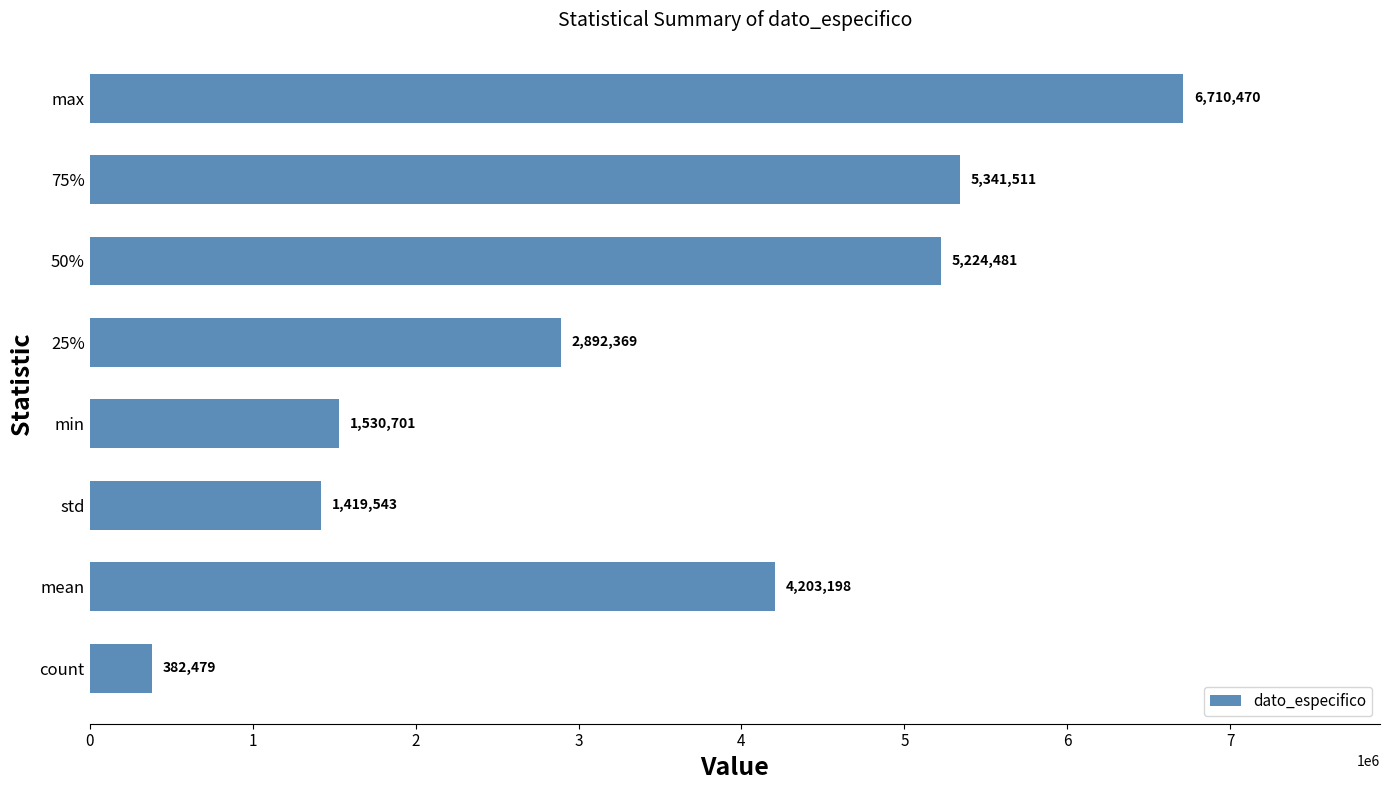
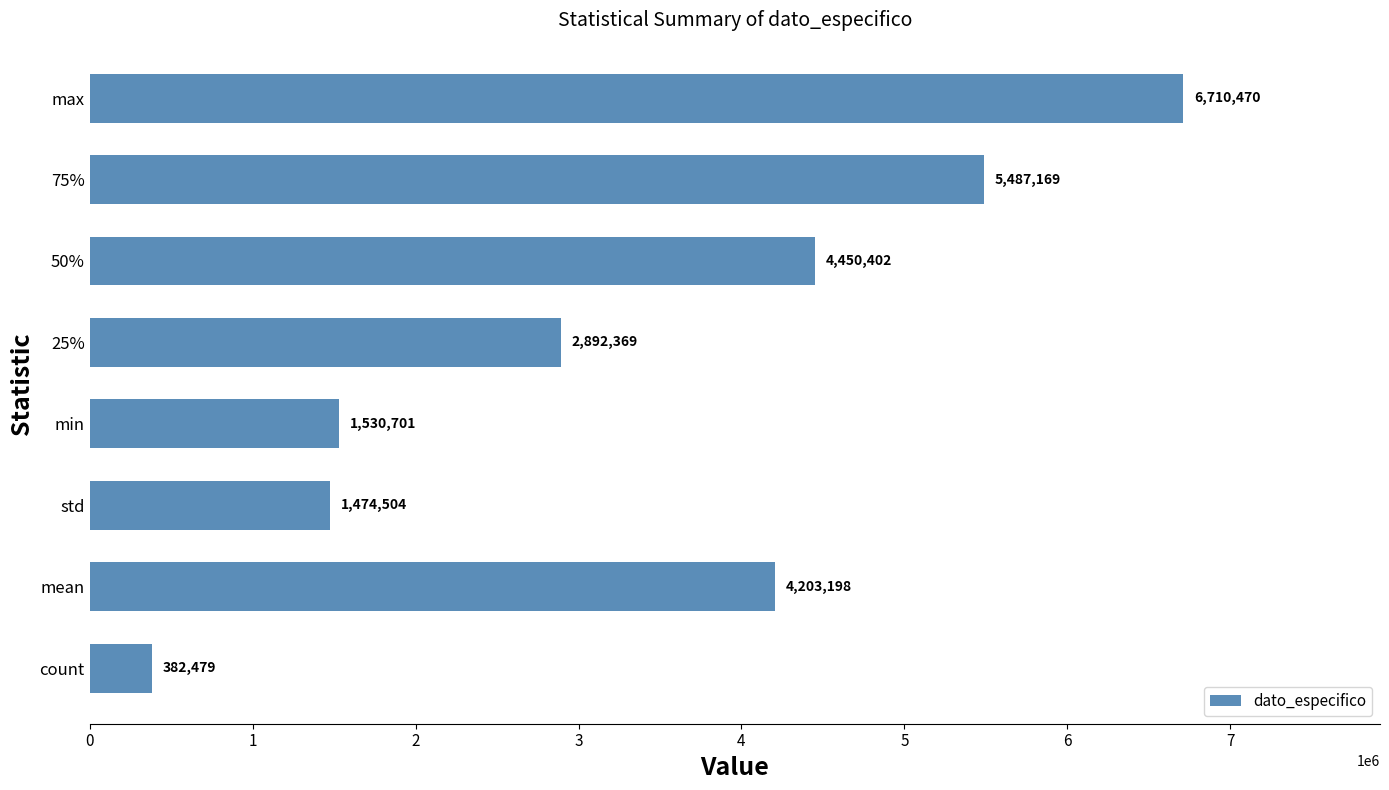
  {
    "max": "6,710,470",
-   "75%": "5,341,511",
-   "50%": "5,224,481",
+   "75%": "5,487,169",
+   "50%": "4,450,402",
    "25%": "2,892,369",
    "min": "1,530,701",
-   "std": "1,419,543",
+   "std": "1,474,504",
    "mean": "4,203,198",
    "count": "382,479"
  }
